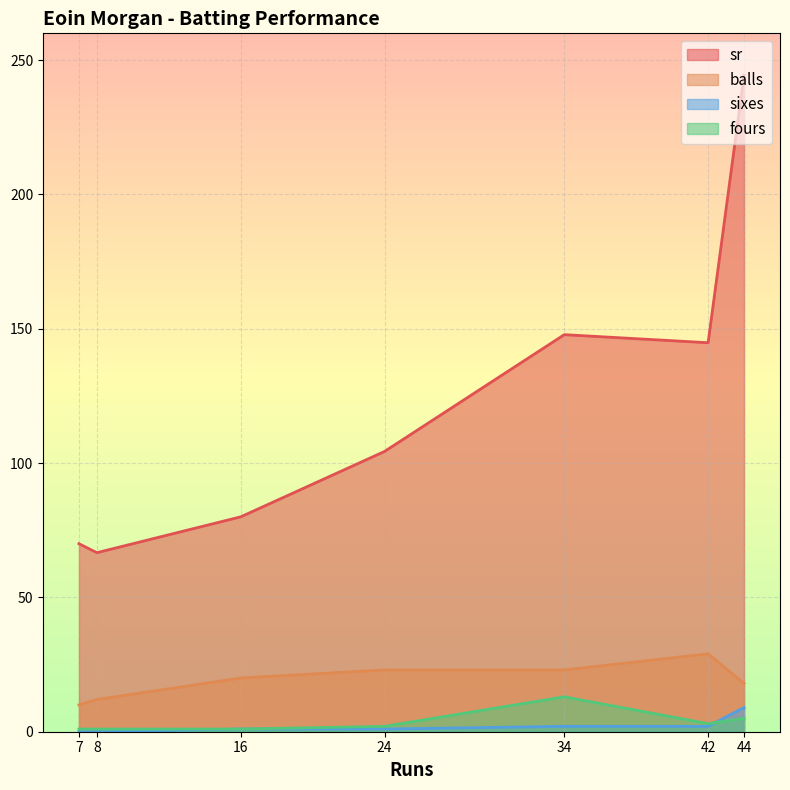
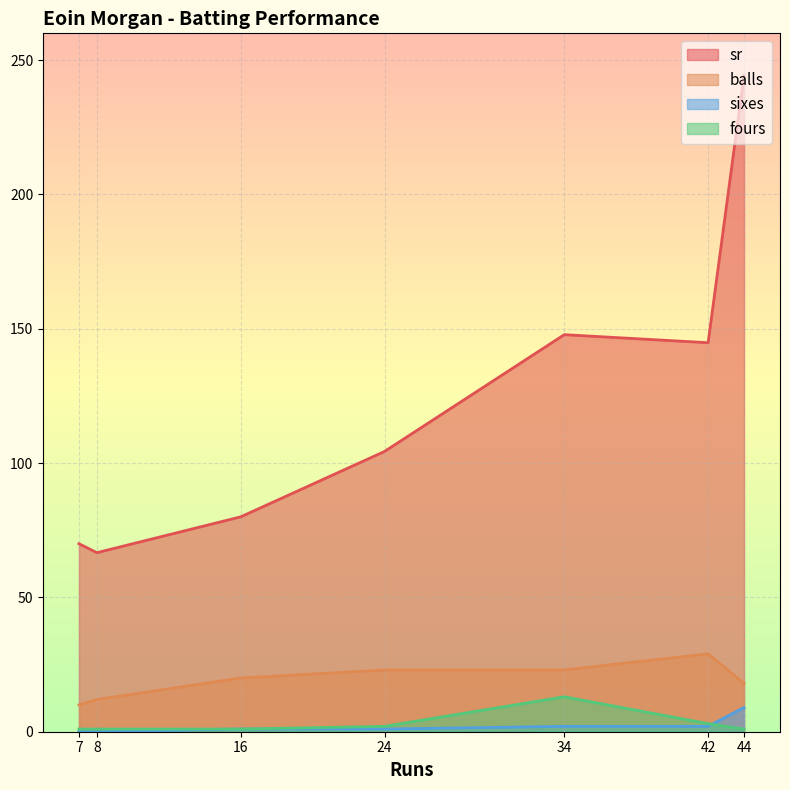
  {
    "sixes": {
      "7": 0,
      "8": 0,
      "24": 1,
      "34": 2,
      "42": 2,
      "44": 9
    },
    "fours": {
      "7": 1,
      "8": 1,
      "24": 2,
      "34": 13,
      "42": 3,
-     "44": 5
+     "44": 1
    }
  }
